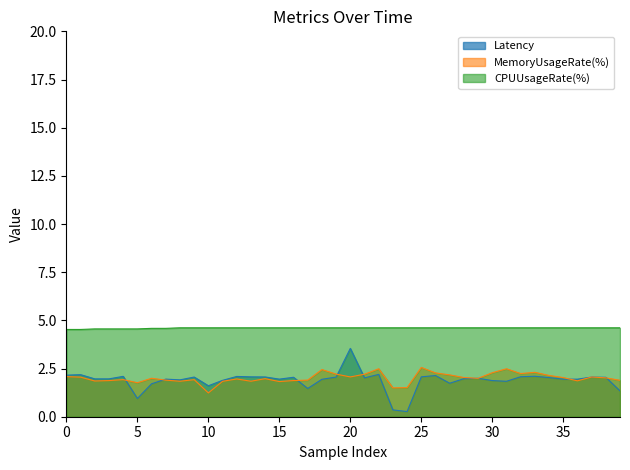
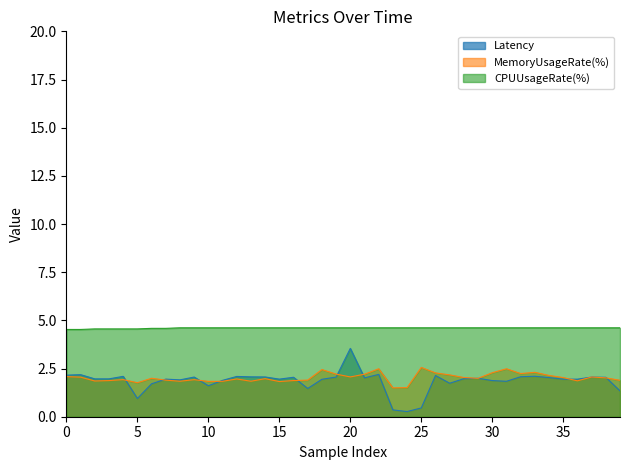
  {
    "Latency": {
      "5": 0.9,
      "10": 1.6,
      "20": 3.5,
-     "25": 2.1,
+     "25": 0.5,
      "30": 1.9
    },
    "MemoryUsageRate(%)": {
      "5": 1.8,
-     "10": 1.2,
+     "10": 1.8,
      "20": 2.1,
      "25": 2.6,
      "30": 2.3
    },
    "CPUUsageRate(%)": {
      "0": 4.5,
      "5": 4.6,
      "10": 4.6,
      "15": 4.6,
      "20": 4.6,
      "25": 4.6,
      "30": 4.6,
      "35": 4.6
    }
  }
